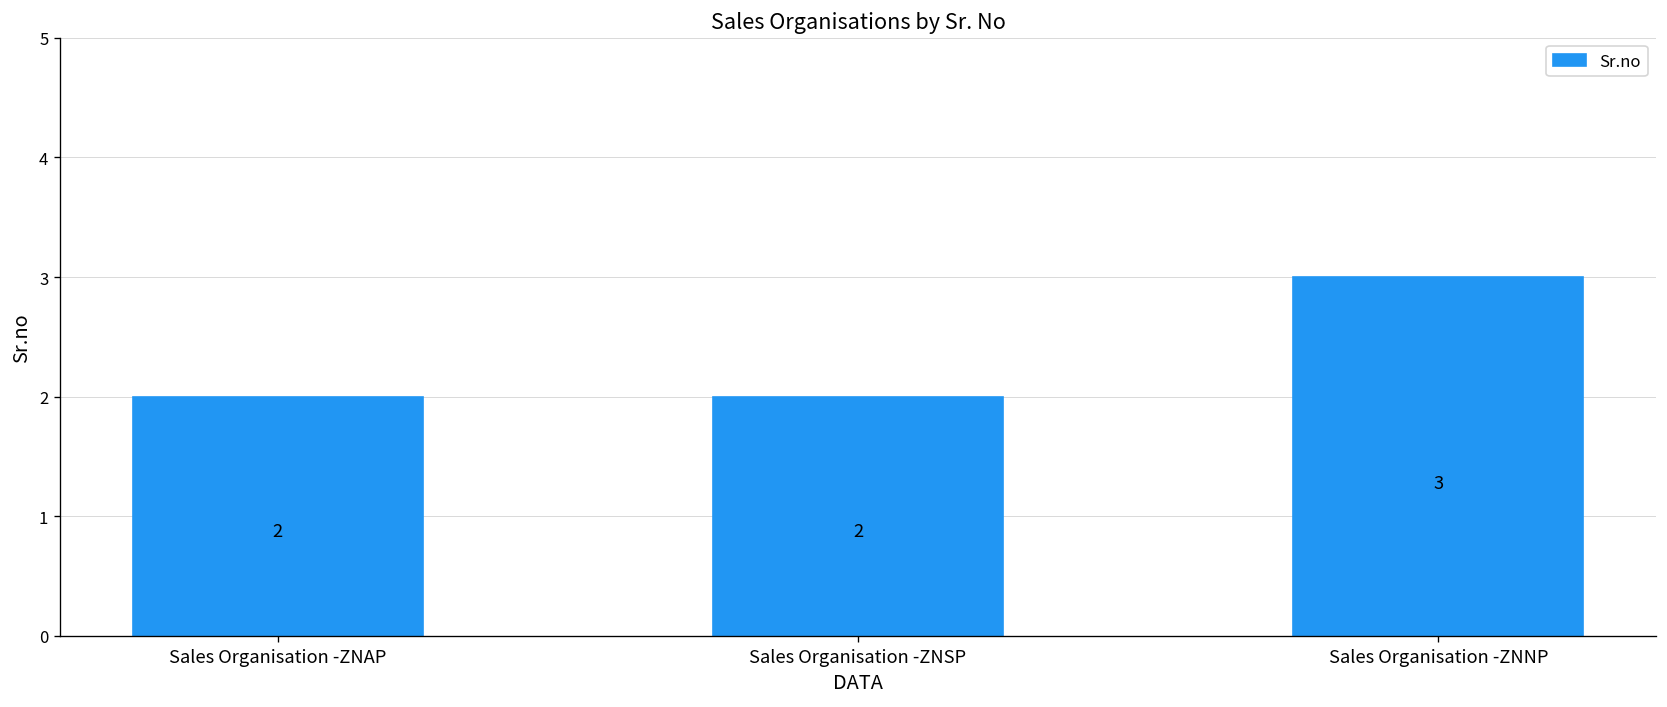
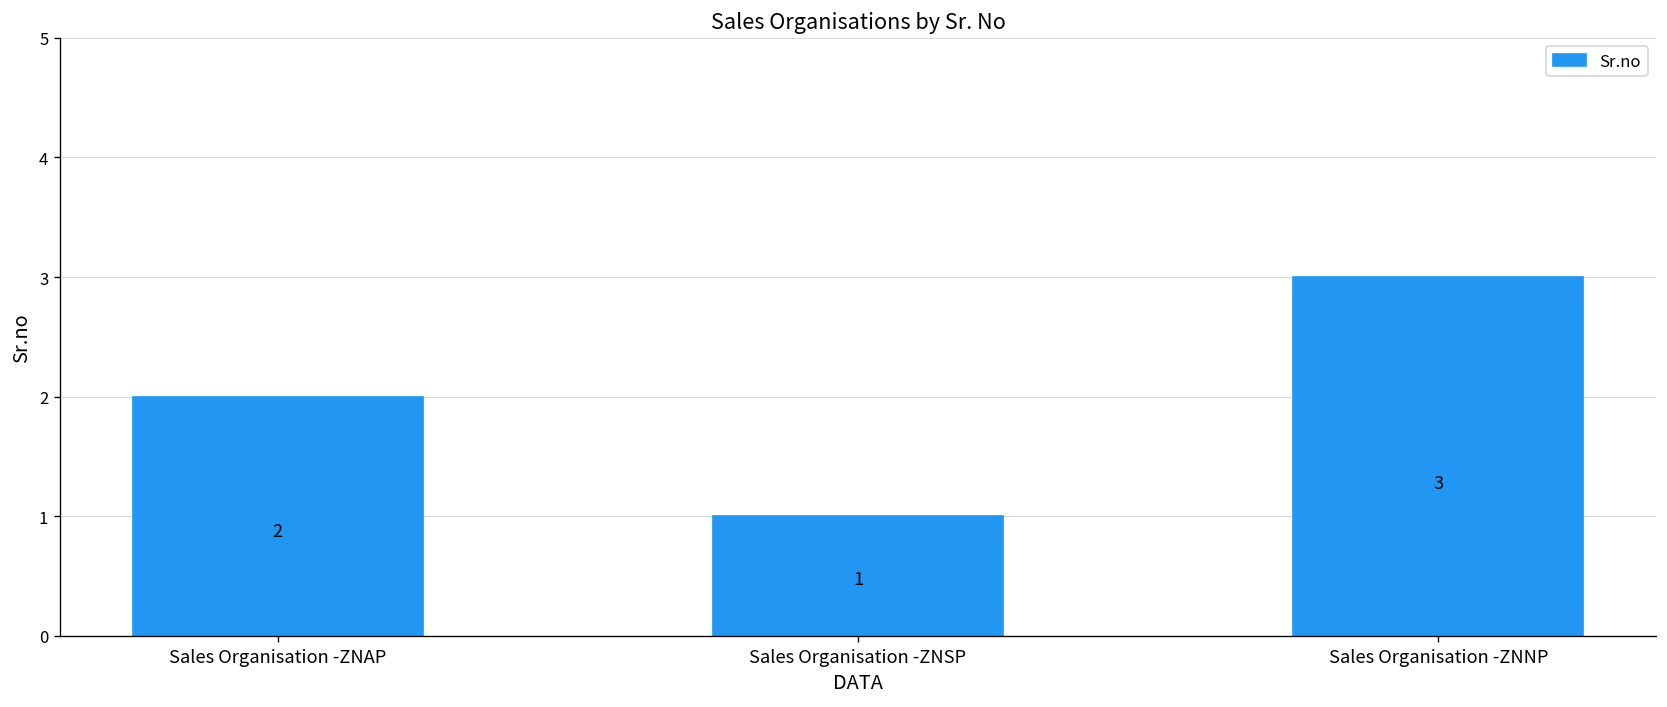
  {
    "Sales Organisation -ZNAP": 2,
-   "Sales Organisation -ZNSP": 2,
+   "Sales Organisation -ZNSP": 1,
    "Sales Organisation -ZNNP": 3
  }
